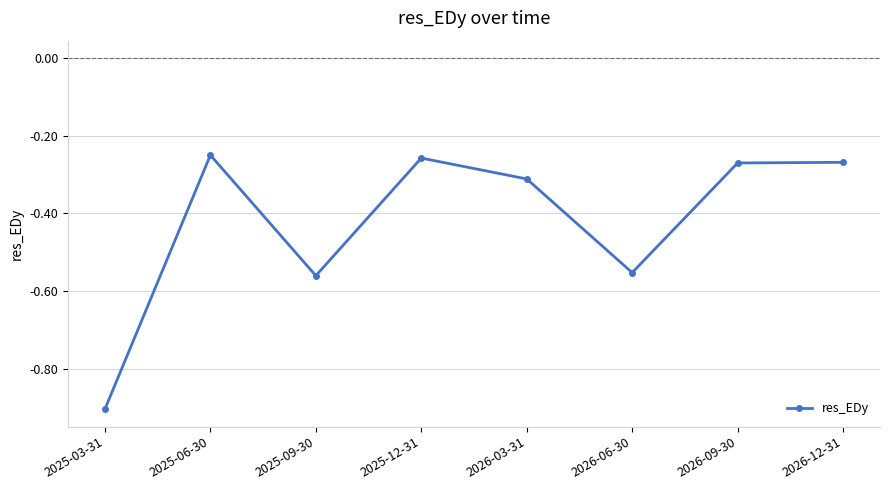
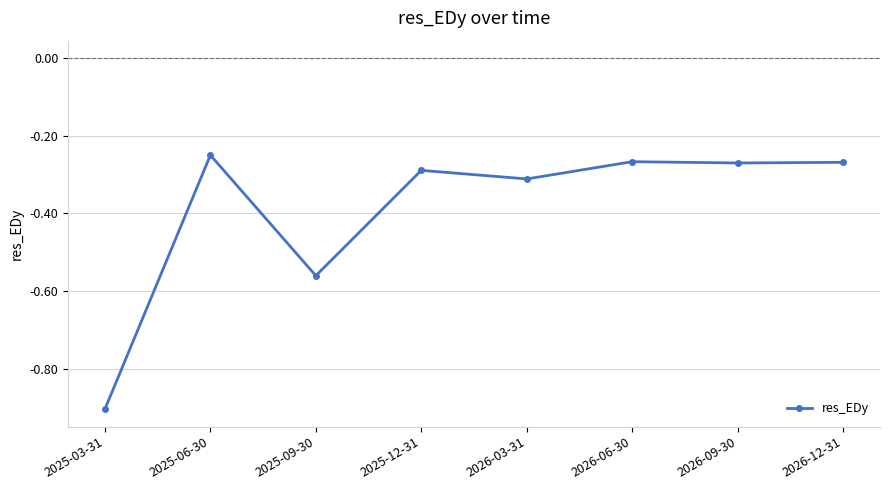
  {
    "2025-03-31": -0.90,
    "2025-06-30": -0.25,
    "2025-09-30": -0.56,
-   "2025-12-31": -0.26,
+   "2025-12-31": -0.29,
    "2026-03-31": -0.31,
-   "2026-06-30": -0.55,
+   "2026-06-30": -0.27,
    "2026-09-30": -0.27,
    "2026-12-31": -0.27
  }
